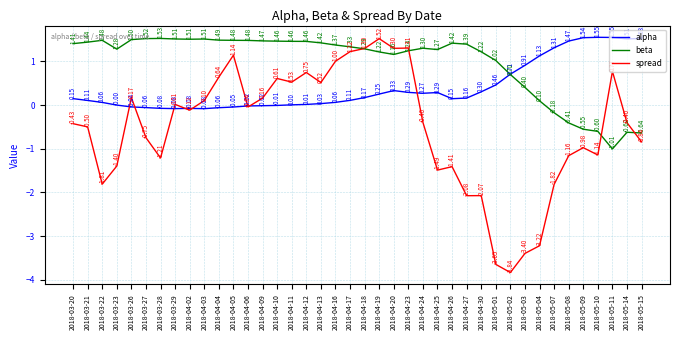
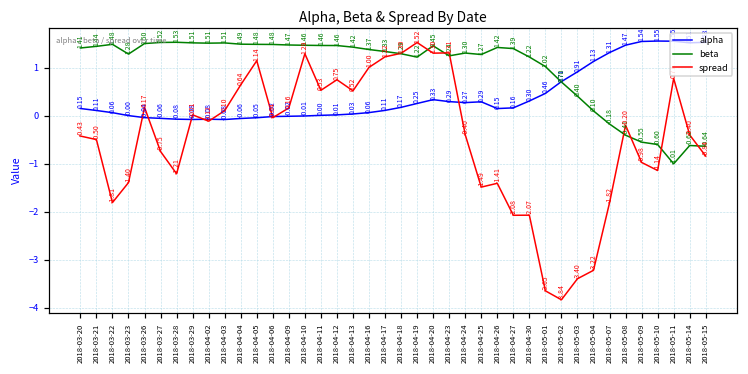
  {
    "alpha": {
      "2018-03-20": 0.15,
      "2018-03-21": 0.11,
      "2018-03-22": 0.06,
      "2018-03-23": -0.00,
      "2018-03-27": -0.06,
      "2018-03-28": -0.08,
      "2018-04-04": -0.06,
      "2018-04-05": -0.05,
      "2018-04-10": -0.01,
      "2018-04-11": 0.00,
      "2018-04-12": 0.01,
      "2018-04-13": 0.03,
      "2018-04-16": 0.06,
      "2018-04-17": 0.11,
      "2018-04-18": 0.17,
      "2018-04-19": 0.25,
      "2018-04-20": 0.33,
      "2018-04-23": 0.29,
      "2018-04-24": 0.27,
      "2018-04-25": 0.29,
      "2018-04-26": 0.15,
      "2018-04-27": 0.16,
      "2018-04-30": 0.30,
      "2018-05-01": 0.46,
      "2018-05-03": 0.91,
      "2018-05-04": 1.13,
      "2018-05-07": 1.31,
      "2018-05-08": 1.47,
      "2018-05-09": 1.54,
      "2018-05-10": 1.55
    },
    "beta": {
      "2018-03-28": 1.53,
      "2018-03-29": 1.51,
      "2018-04-02": 1.51,
      "2018-04-03": 1.51,
      "2018-04-04": 1.49,
      "2018-04-05": 1.48,
      "2018-04-06": 1.48,
      "2018-04-09": 1.47,
      "2018-04-10": 1.46,
      "2018-04-11": 1.46,
      "2018-04-12": 1.46,
      "2018-04-13": 1.42,
      "2018-04-16": 1.37,
-     "2018-04-20": 1.16,
+     "2018-04-20": 1.45,
      "2018-04-24": 1.30,
      "2018-04-25": 1.27,
      "2018-04-26": 1.42,
      "2018-04-27": 1.39,
      "2018-04-30": 1.22,
      "2018-05-01": 1.02,
      "2018-05-03": 0.40,
      "2018-05-04": 0.10,
      "2018-05-07": -0.18,
      "2018-05-08": -0.41,
      "2018-05-09": -0.55,
      "2018-05-10": -0.60,
      "2018-05-11": -1.01
    },
    "spread": {
      "2018-03-20": -0.43,
      "2018-03-21": -0.50,
      "2018-03-22": -1.81,
      "2018-03-23": -1.40,
      "2018-03-27": -0.75,
      "2018-03-28": -1.21,
      "2018-04-04": 0.64,
      "2018-04-05": 1.14,
-     "2018-04-10": 0.61,
+     "2018-04-10": 1.29,
      "2018-04-11": 0.53,
      "2018-04-12": 0.75,
      "2018-04-13": 0.52,
      "2018-04-16": 1.00,
      "2018-04-19": 1.52,
      "2018-04-24": -0.40,
      "2018-04-25": -1.49,
      "2018-04-26": -1.41,
      "2018-04-27": -2.08,
      "2018-04-30": -2.07,
      "2018-05-01": -3.65,
      "2018-05-02": -3.84,
      "2018-05-03": -3.40,
      "2018-05-04": -3.22,
      "2018-05-07": -1.82,
-     "2018-05-08": -1.16,
+     "2018-05-08": -0.20,
      "2018-05-09": -0.98,
      "2018-05-10": -1.14
    }
  }
